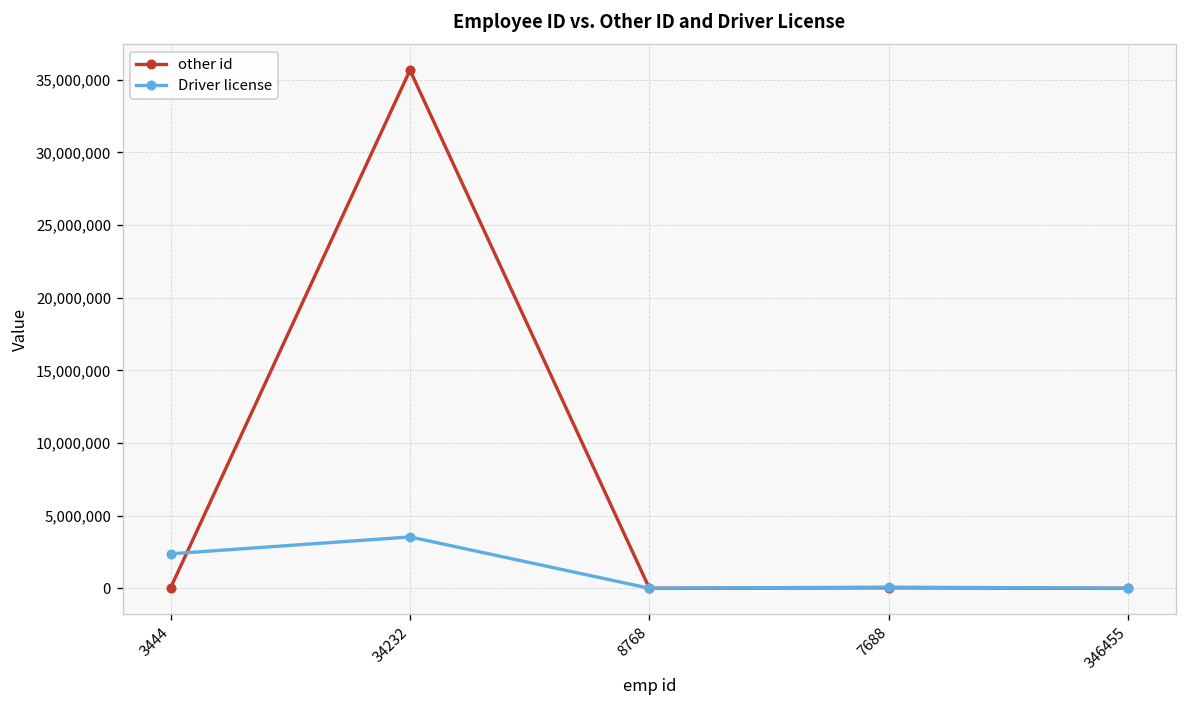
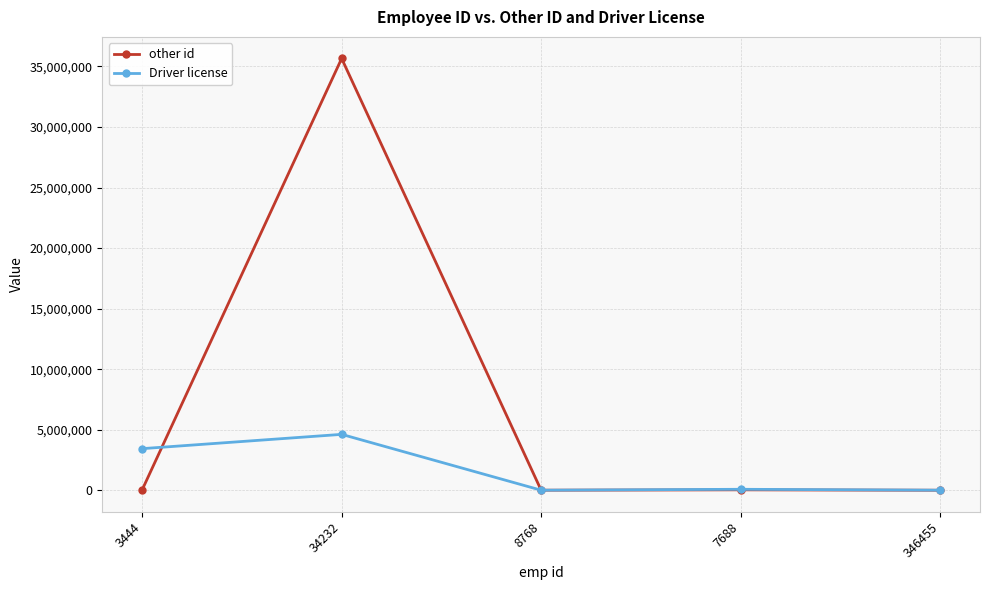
  {
    "other id": {
      "3444": "0",
      "34232": "35,700,000"
    },
    "Driver license": {
-     "3444": "2,400,000",
-     "34232": "3,500,000"
+     "3444": "3,400,000",
+     "34232": "4,600,000"
    }
  }
